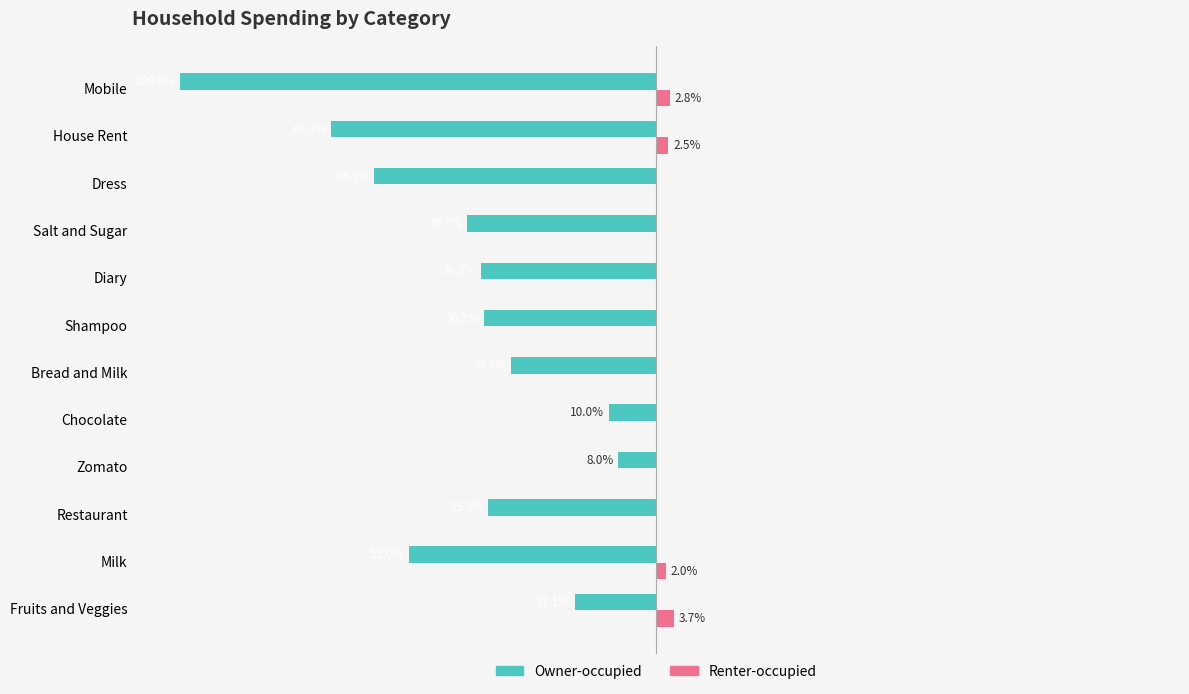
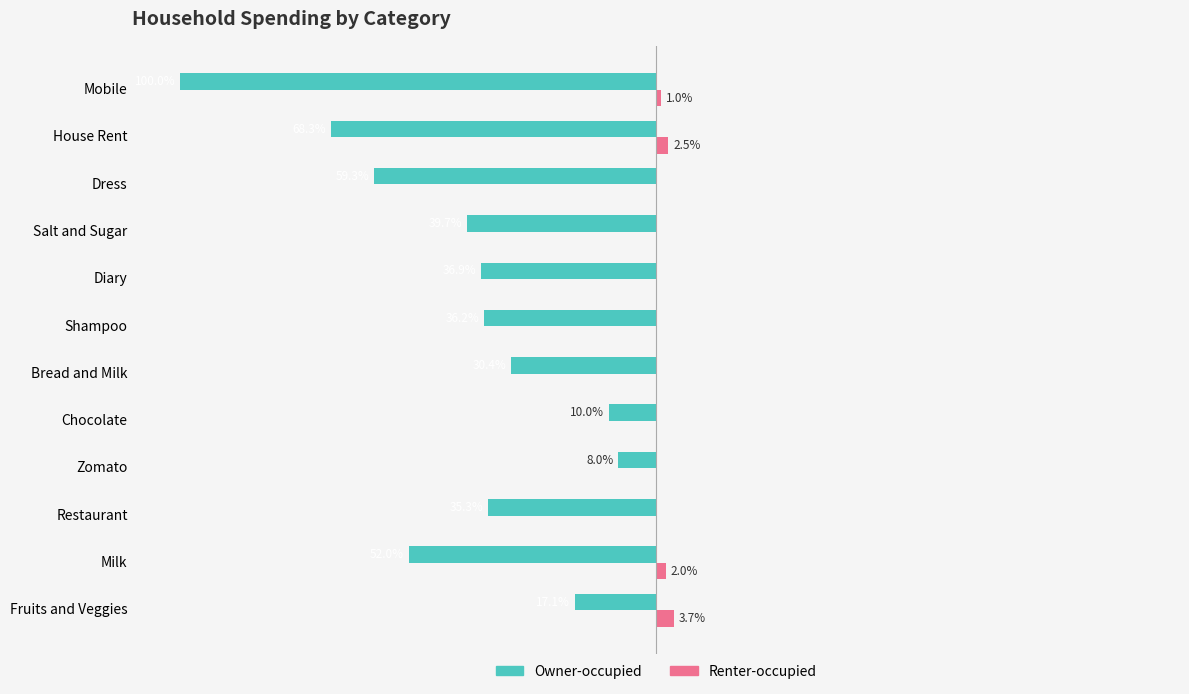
  {
    "Renter-occupied": {
-     "Mobile": "2.8%",
+     "Mobile": "1.0%",
      "House Rent": "2.5%",
      "Milk": "2.0%",
      "Fruits and Veggies": "3.7%"
    }
  }
